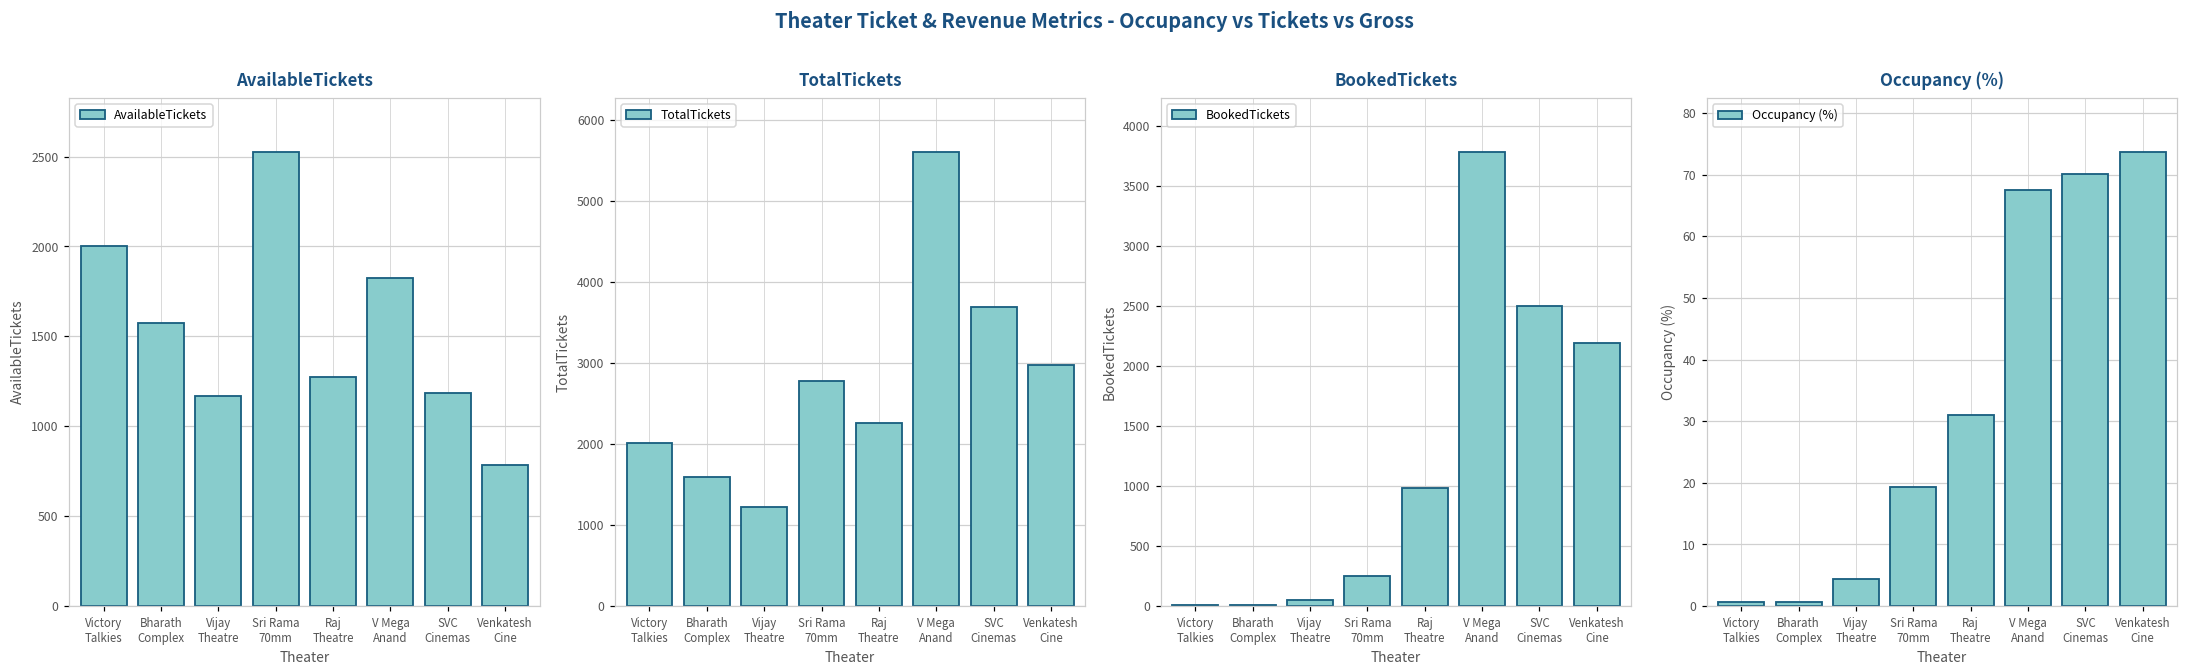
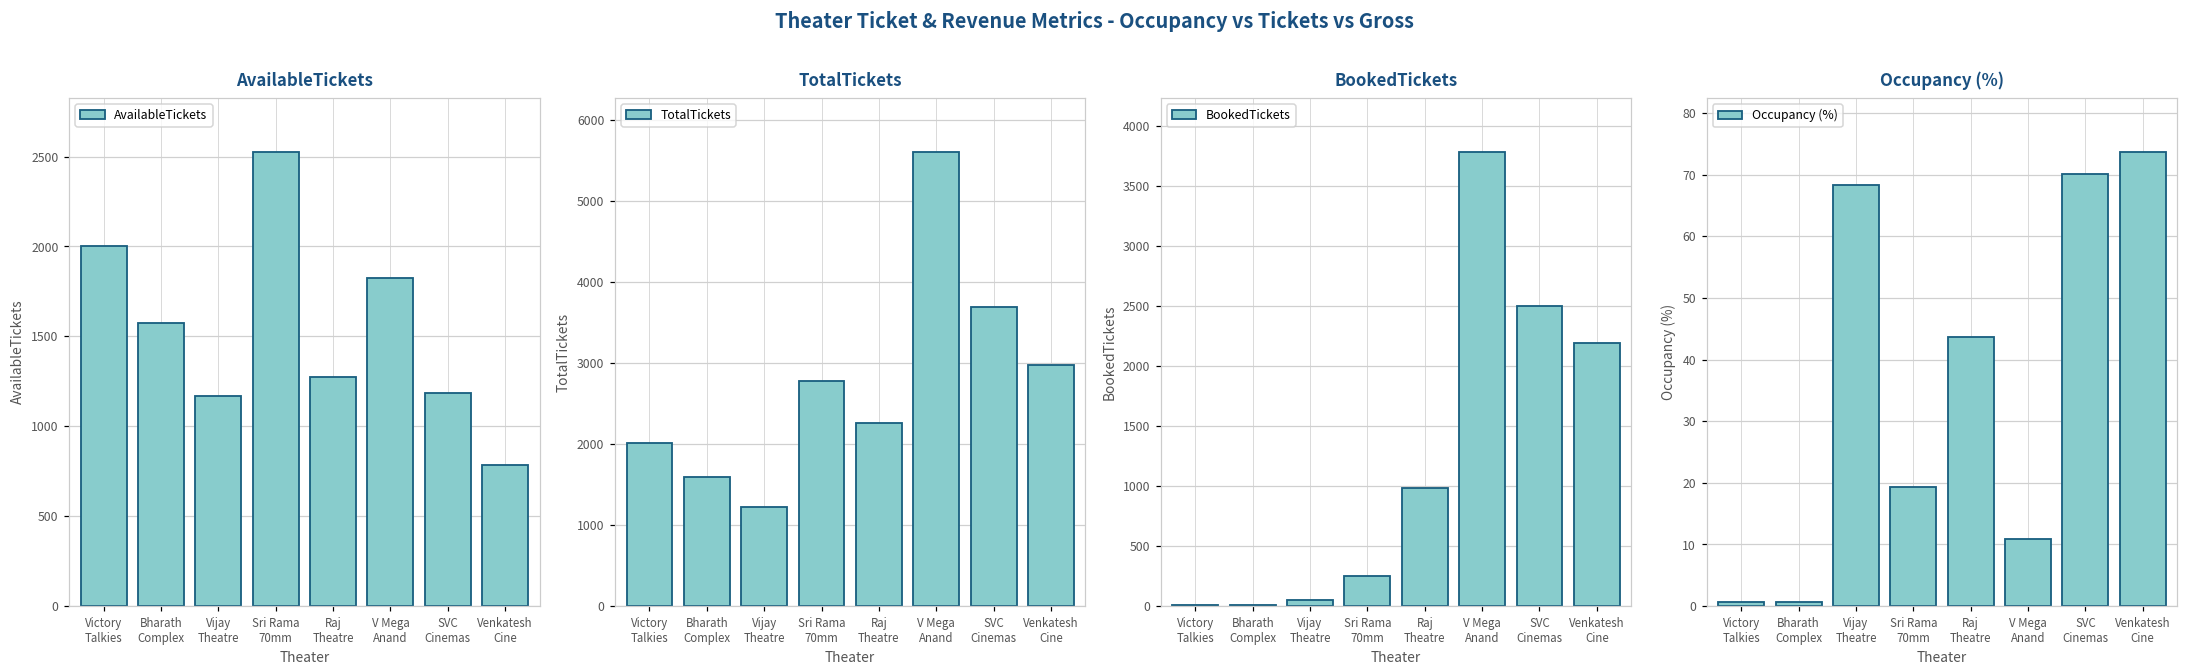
  {
    "AvailableTickets": {
      "Victory Talkies": 2000,
      "Bharath Complex": 1580,
      "Vijay Theatre": 1170,
      "Sri Rama 70mm": 2520,
      "Raj Theatre": 1280,
      "V Mega Anand": 1820,
      "SVC Cinemas": 1190,
      "Venkatesh Cine": 790
    },
    "TotalTickets": {
      "Victory Talkies": 2000,
      "Bharath Complex": 1600,
      "Vijay Theatre": 1200,
      "Sri Rama 70mm": 2800,
      "Raj Theatre": 2300,
      "V Mega Anand": 5600,
      "SVC Cinemas": 3700,
      "Venkatesh Cine": 3000
    },
    "BookedTickets": {
      "Vijay Theatre": 50,
      "Sri Rama 70mm": 250,
      "Raj Theatre": 990,
      "V Mega Anand": 3780,
      "SVC Cinemas": 2500,
      "Venkatesh Cine": 2190
    },
    "Occupancy (%)": {
      "Victory Talkies": 1,
      "Bharath Complex": 1,
-     "Vijay Theatre": 4,
+     "Vijay Theatre": 68,
      "Sri Rama 70mm": 19,
-     "Raj Theatre": 31,
-     "V Mega Anand": 67,
+     "Raj Theatre": 44,
+     "V Mega Anand": 11,
      "SVC Cinemas": 70,
      "Venkatesh Cine": 74
    }
  }
